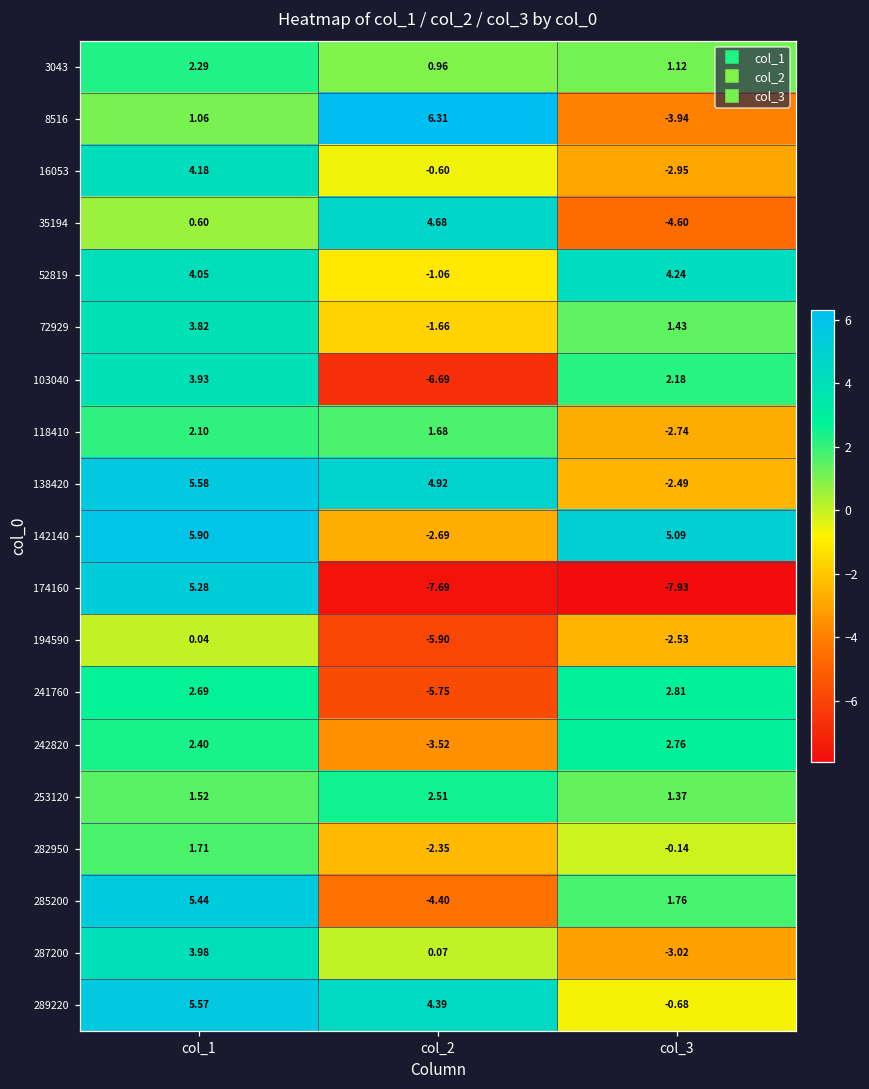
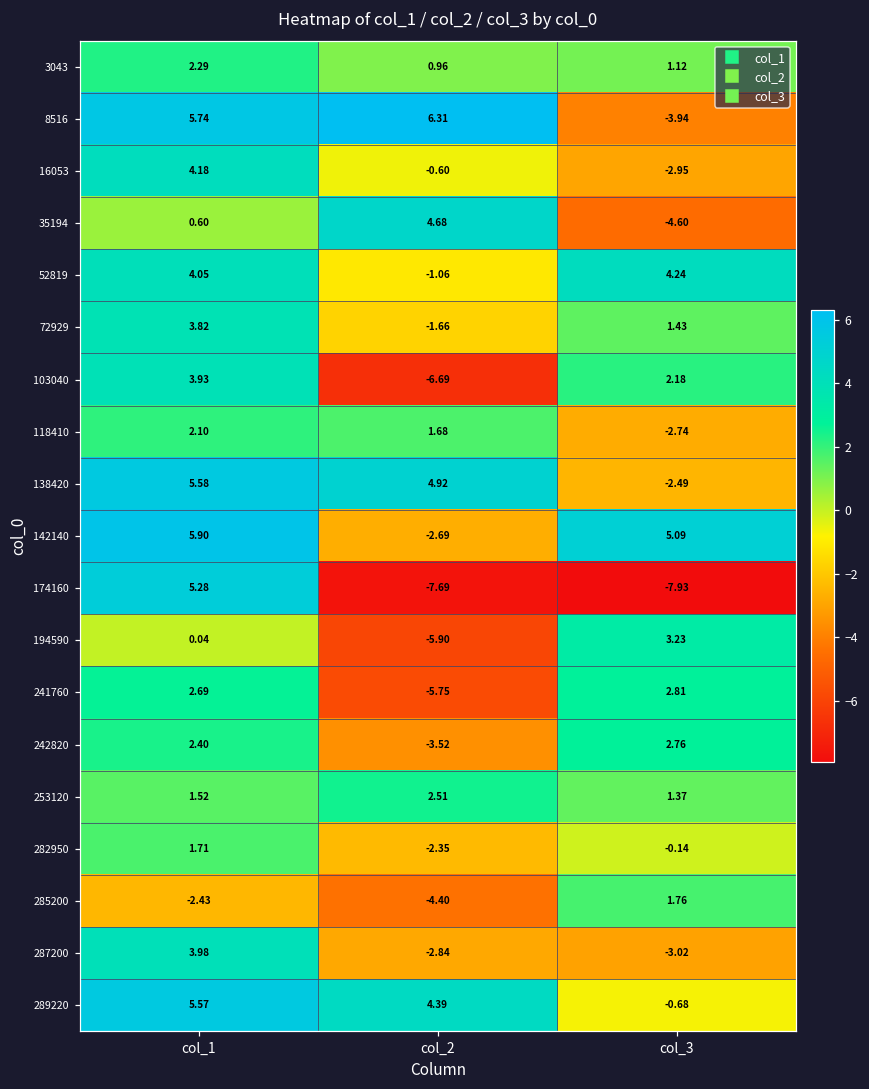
  {
    "3043": {
      "col_1": 2.29,
      "col_2": 0.96,
      "col_3": 1.12
    },
    "8516": {
-     "col_1": 1.06,
+     "col_1": 5.74,
      "col_2": 6.31,
      "col_3": -3.94
    },
    "16053": {
      "col_1": 4.18,
      "col_2": -0.60,
      "col_3": -2.95
    },
    "35194": {
      "col_1": 0.60,
      "col_2": 4.68,
      "col_3": -4.60
    },
    "52819": {
      "col_1": 4.05,
      "col_2": -1.06,
      "col_3": 4.24
    },
    "72929": {
      "col_1": 3.82,
      "col_2": -1.66,
      "col_3": 1.43
    },
    "103040": {
      "col_1": 3.93,
      "col_2": -6.69,
      "col_3": 2.18
    },
    "118410": {
      "col_1": 2.10,
      "col_2": 1.68,
      "col_3": -2.74
    },
    "138420": {
      "col_1": 5.58,
      "col_2": 4.92,
      "col_3": -2.49
    },
    "142140": {
      "col_1": 5.90,
      "col_2": -2.69,
      "col_3": 5.09
    },
    "174160": {
      "col_1": 5.28,
      "col_2": -7.69,
      "col_3": -7.93
    },
    "194590": {
      "col_1": 0.04,
      "col_2": -5.90,
-     "col_3": -2.53
+     "col_3": 3.23
    },
    "241760": {
      "col_1": 2.69,
      "col_2": -5.75,
      "col_3": 2.81
    },
    "242820": {
      "col_1": 2.40,
      "col_2": -3.52,
      "col_3": 2.76
    },
    "253120": {
      "col_1": 1.52,
      "col_2": 2.51,
      "col_3": 1.37
    },
    "282950": {
      "col_1": 1.71,
      "col_2": -2.35,
      "col_3": -0.14
    },
    "285200": {
-     "col_1": 5.44,
+     "col_1": -2.43,
      "col_2": -4.40,
      "col_3": 1.76
    },
    "287200": {
      "col_1": 3.98,
-     "col_2": 0.07,
+     "col_2": -2.84,
      "col_3": -3.02
    },
    "289220": {
      "col_1": 5.57,
      "col_2": 4.39,
      "col_3": -0.68
    }
  }
